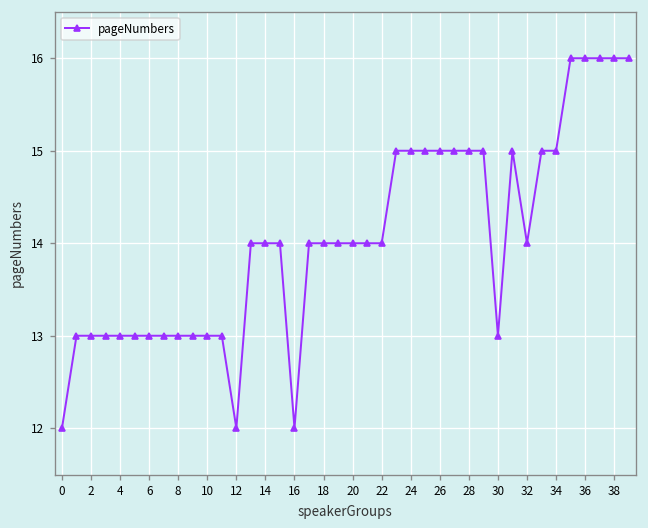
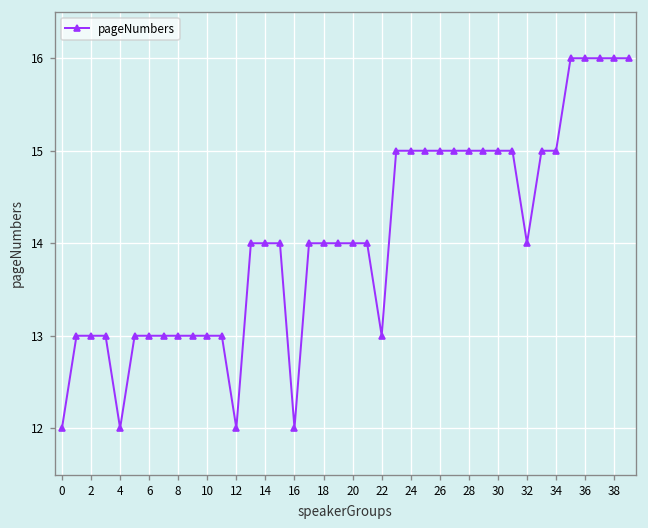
  {
    "0": 12,
    "2": 13,
-   "4": 13,
+   "4": 12,
    "6": 13,
    "8": 13,
    "10": 13,
    "12": 12,
    "14": 14,
    "16": 12,
    "18": 14,
    "20": 14,
-   "22": 14,
+   "22": 13,
    "24": 15,
    "26": 15,
    "28": 15,
-   "30": 13,
+   "30": 15,
    "32": 14,
    "34": 15,
    "36": 16,
    "38": 16
  }
